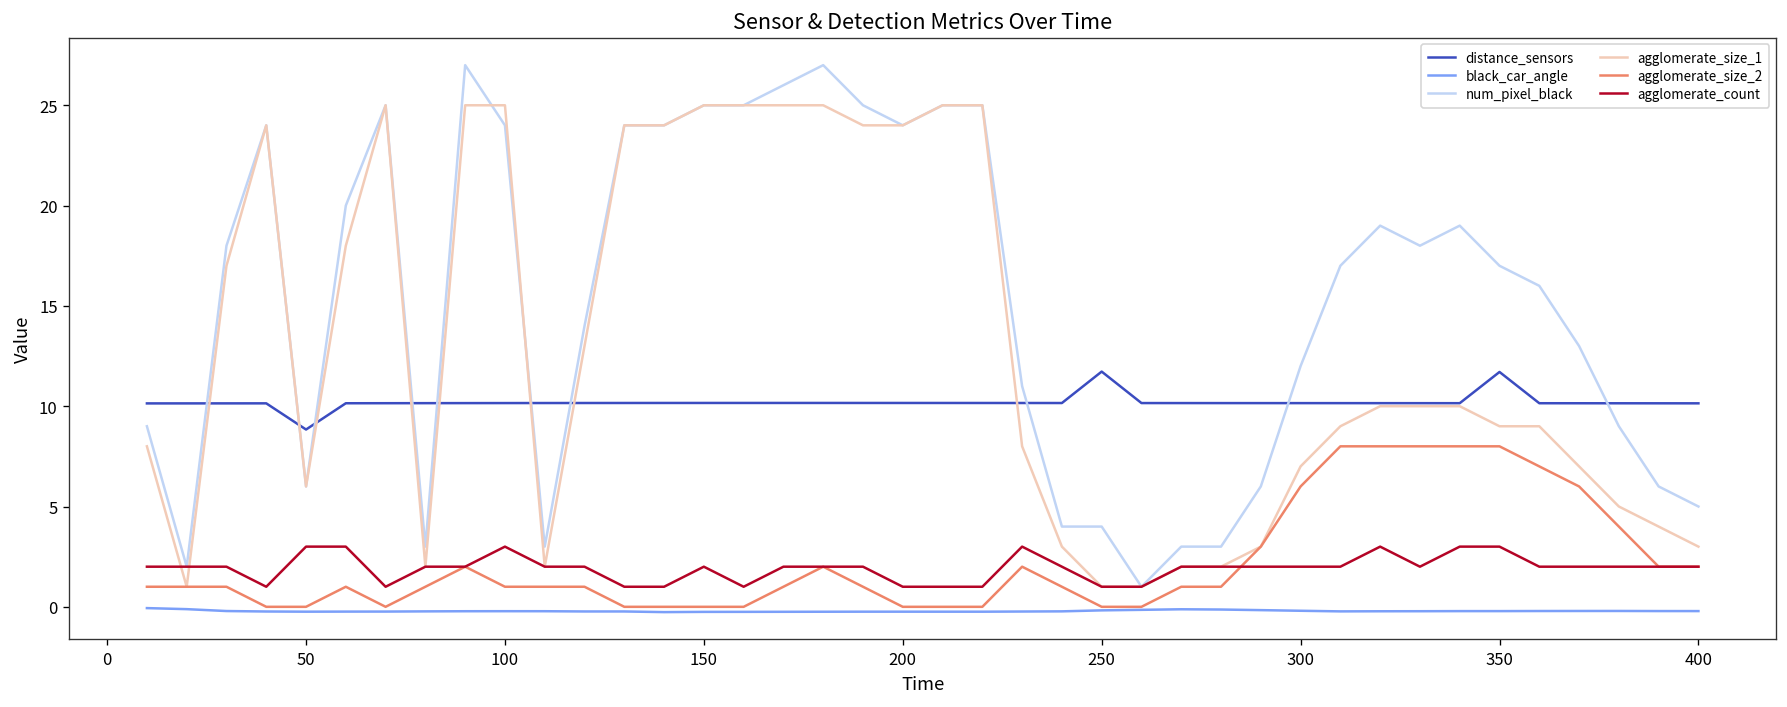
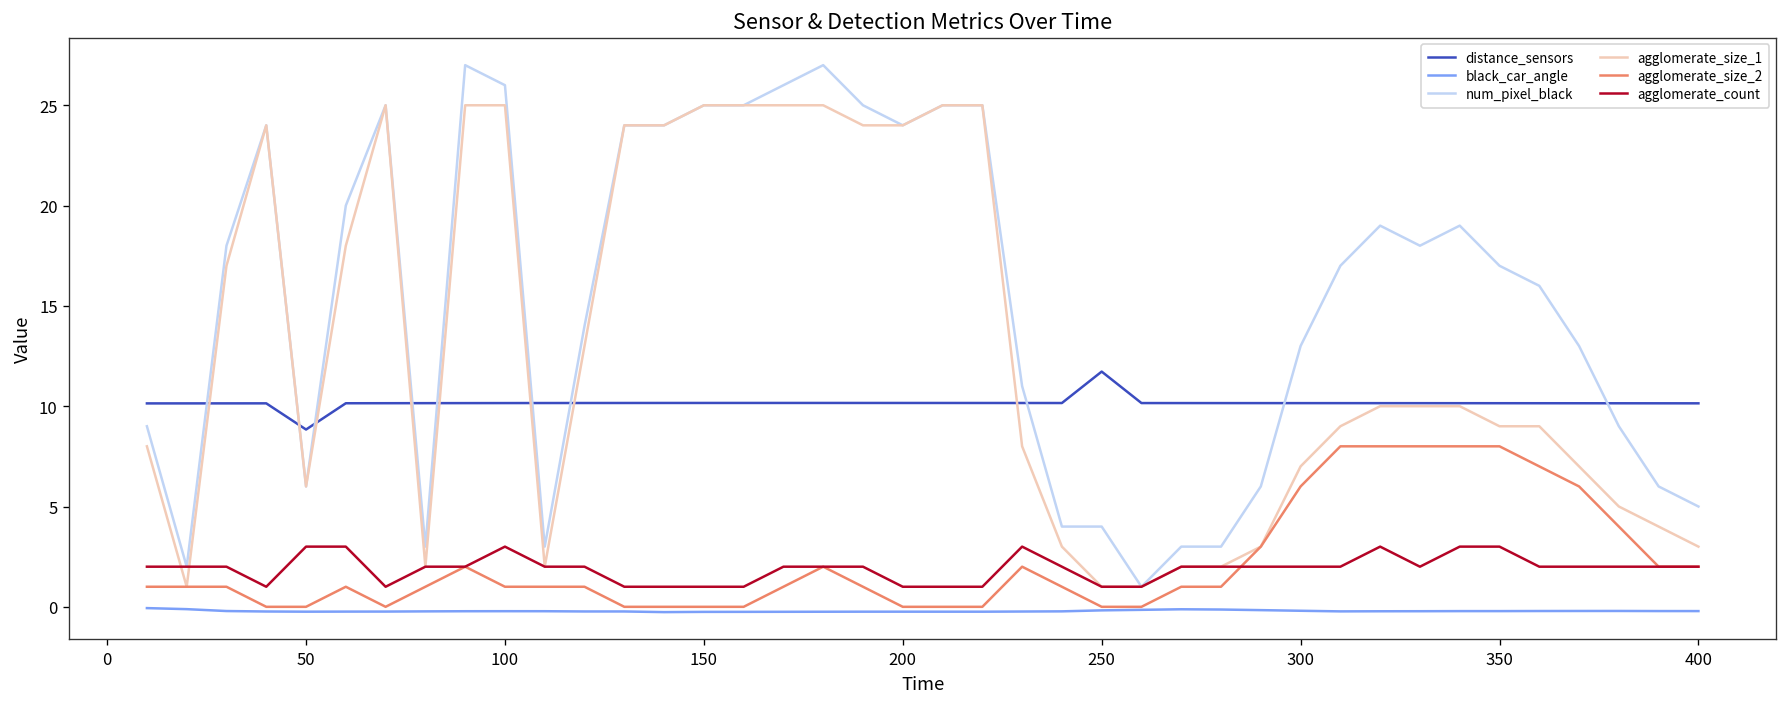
  {
    "distance_sensors": {
      "50": 8.8,
      "100": 10.2,
      "150": 10.2,
      "200": 10.2,
      "250": 11.7,
      "300": 10.2,
-     "350": 11.7,
+     "350": 10.1,
      "400": 10.1
    },
    "black_car_angle": {
      "50": -0.2,
      "100": -0.2,
      "150": -0.3,
      "200": -0.2,
      "250": -0.2,
      "300": -0.2,
      "350": -0.2,
      "400": -0.2
    },
    "num_pixel_black": {
-     "100": 24,
+     "100": 26,
      "250": 4,
-     "300": 12,
+     "300": 13,
      "350": 17,
      "400": 5
    },
    "agglomerate_size_1": {
      "100": 25.0,
      "300": 7.0,
      "350": 9.0,
      "400": 3.0
    },
    "agglomerate_size_2": {
      "50": 0.0,
      "100": 1.0,
      "150": 0.0,
      "200": 0.0,
      "250": 0.0,
      "300": 6.0,
      "350": 8.0
    },
    "agglomerate_count": {
      "50": 3,
      "100": 3,
-     "150": 2,
+     "150": 1,
      "200": 1,
      "300": 2,
      "350": 3
    }
  }
